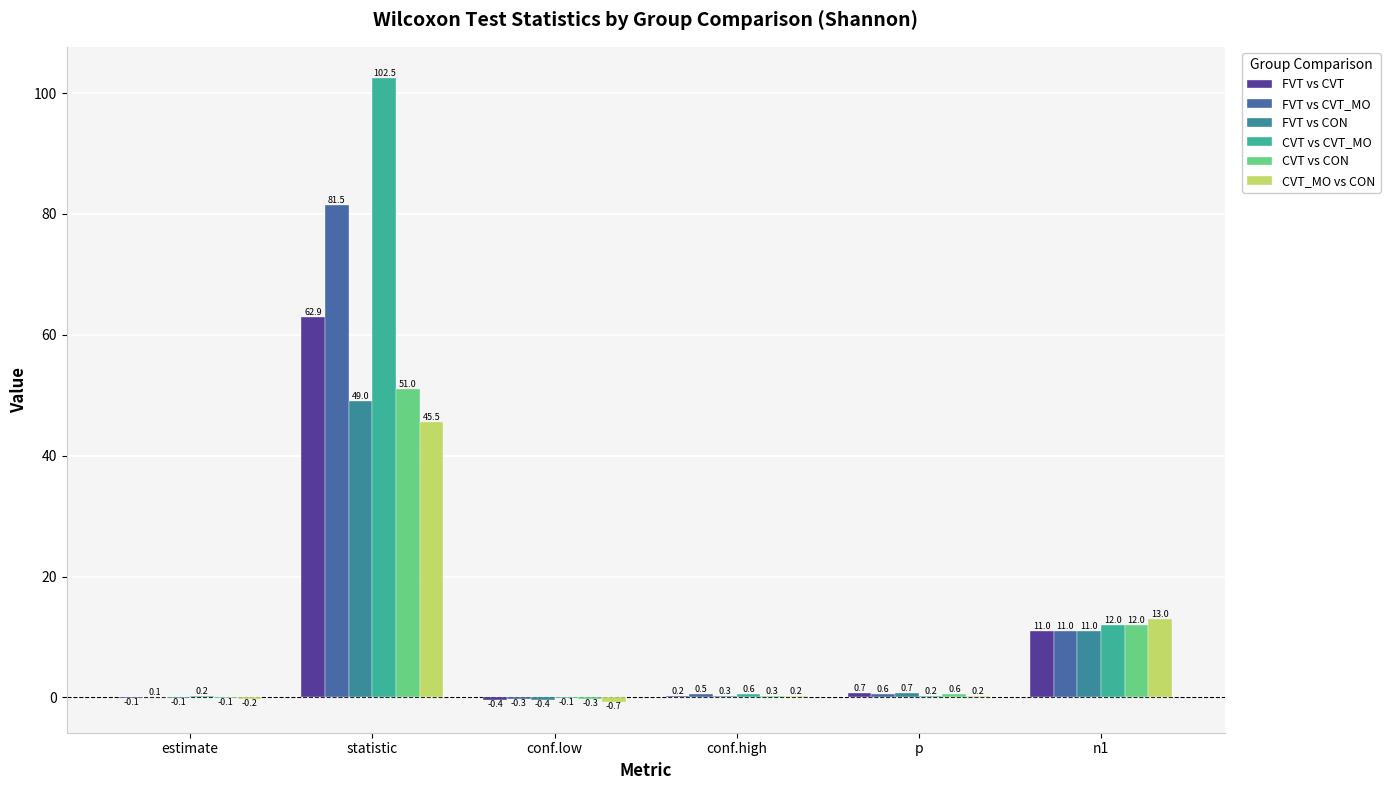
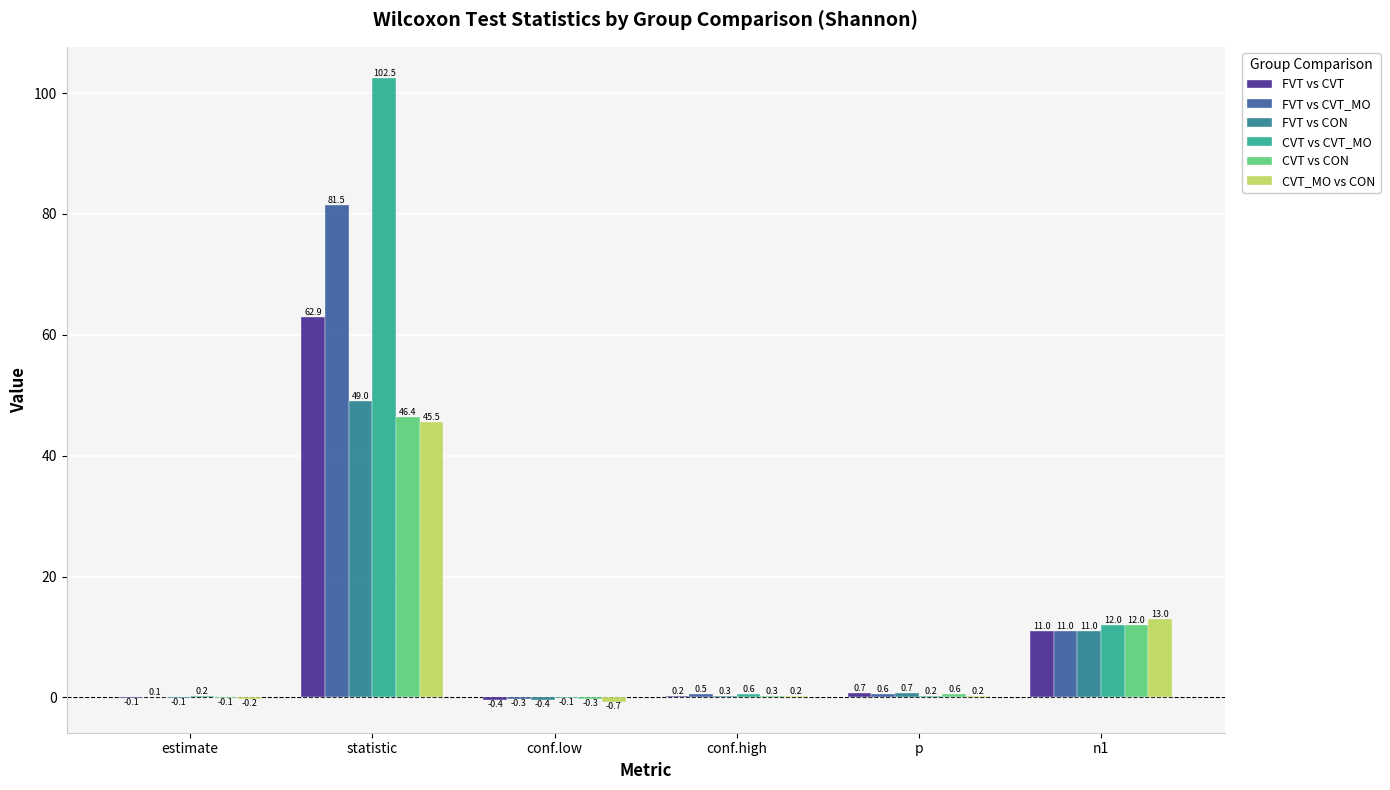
  {
    "FVT vs CVT": {
      "estimate": -0.1,
      "statistic": 62.9,
      "conf.low": -0.4,
      "conf.high": 0.2,
      "p": 0.7,
      "n1": 11.0
    },
    "CVT vs CON": {
      "estimate": -0.1,
-     "statistic": 51.0,
+     "statistic": 46.4,
      "conf.low": -0.3,
      "conf.high": 0.3,
      "p": 0.6,
      "n1": 12.0
    },
    "CVT_MO vs CON": {
      "estimate": -0.2,
      "statistic": 45.5,
      "conf.low": -0.7,
      "conf.high": 0.2,
      "p": 0.2,
      "n1": 13.0
    }
  }
